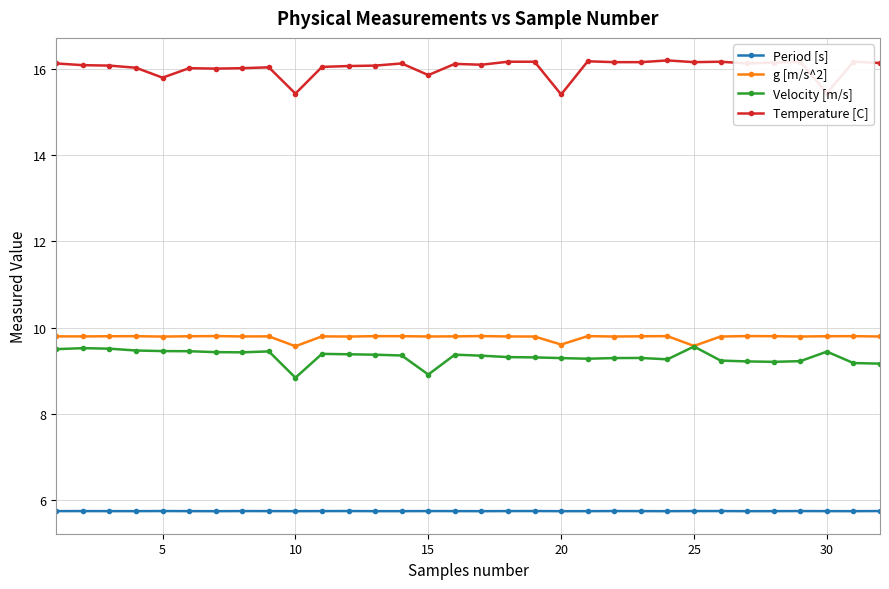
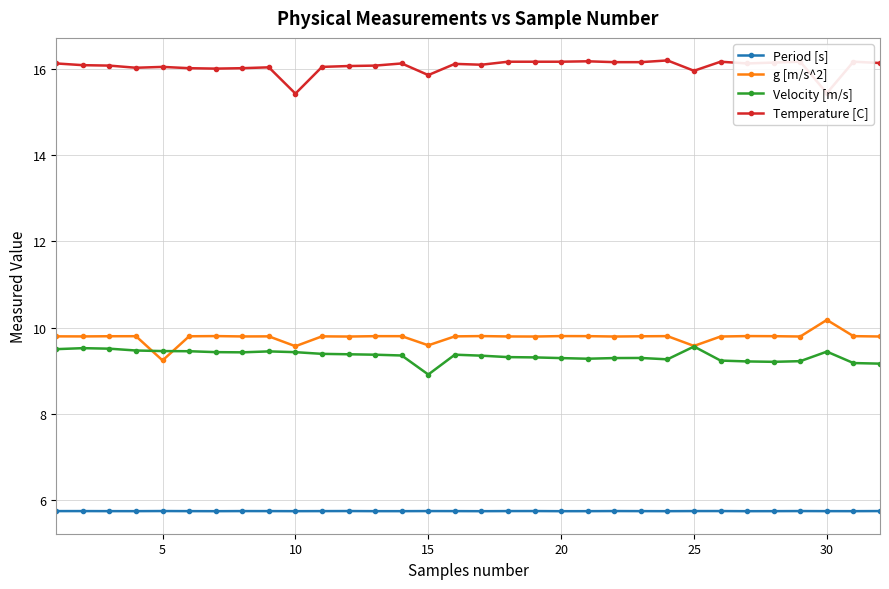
  {
    "Period [s]": {
      "5": 5.7,
      "10": 5.7,
      "15": 5.7,
      "20": 5.7,
      "25": 5.7,
      "30": 5.7
    },
    "g [m/s^2]": {
-     "5": 9.8,
+     "5": 9.2,
      "10": 9.6,
-     "15": 9.8,
-     "20": 9.6,
-     "30": 9.8
+     "15": 9.6,
+     "20": 9.8,
+     "30": 10.2
    },
    "Velocity [m/s]": {
      "5": 9.5,
-     "10": 8.8,
+     "10": 9.4,
      "15": 8.9,
      "20": 9.3,
      "30": 9.4
    },
    "Temperature [C]": {
-     "5": 15.8,
+     "5": 16.1,
      "10": 15.4,
      "15": 15.9,
-     "20": 15.4,
-     "25": 16.2
+     "20": 16.2,
+     "25": 16.0
    }
  }
